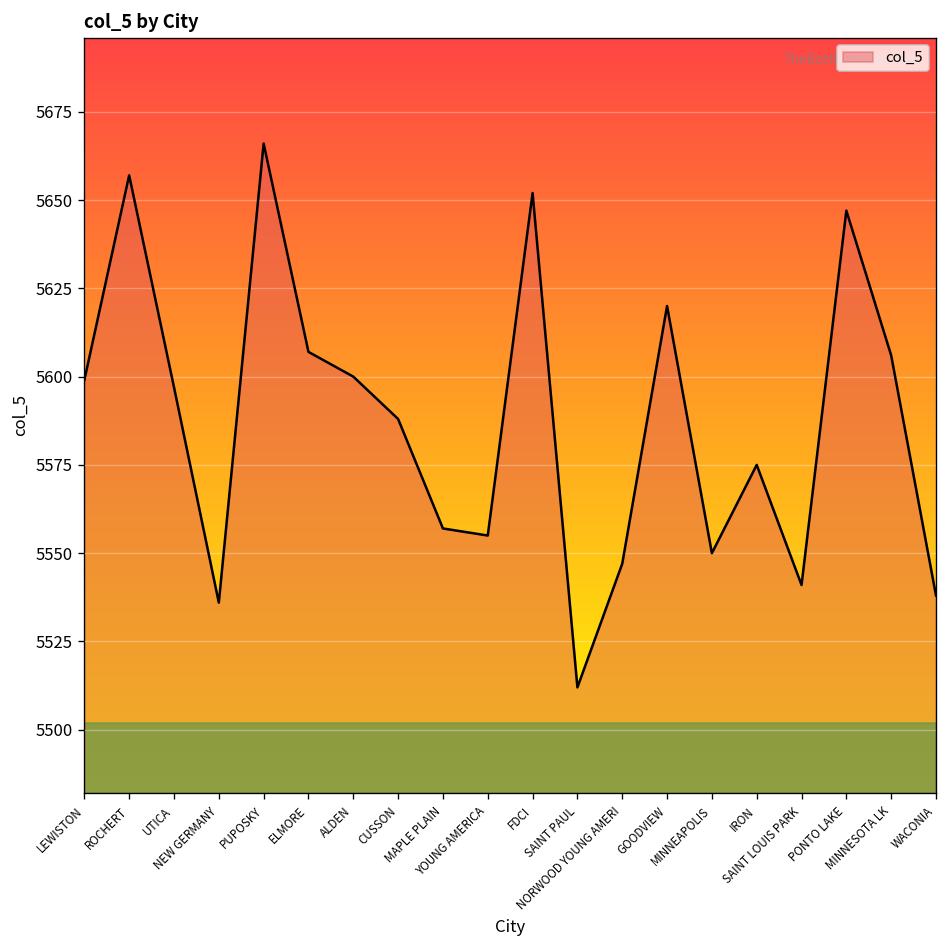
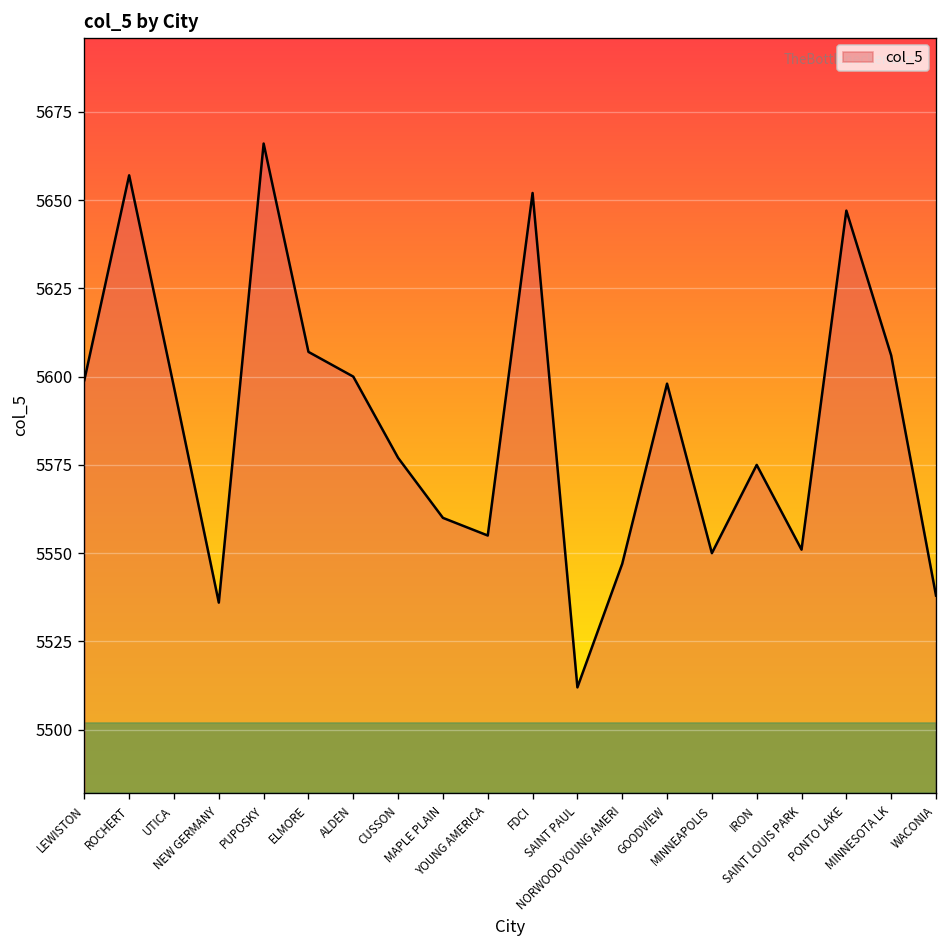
  {
    "LEWISTON": 5599,
    "ROCHERT": 5657,
    "UTICA": 5597,
    "NEW GERMANY": 5536,
    "PUPOSKY": 5666,
    "ELMORE": 5607,
    "ALDEN": 5600,
-   "CUSSON": 5588,
-   "MAPLE PLAIN": 5557,
+   "CUSSON": 5577,
+   "MAPLE PLAIN": 5560,
    "YOUNG AMERICA": 5555,
    "FDCI": 5652,
    "SAINT PAUL": 5512,
    "NORWOOD YOUNG AMERI": 5547,
-   "GOODVIEW": 5620,
+   "GOODVIEW": 5598,
    "MINNEAPOLIS": 5550,
    "IRON": 5575,
-   "SAINT LOUIS PARK": 5541,
+   "SAINT LOUIS PARK": 5551,
    "PONTO LAKE": 5647,
    "MINNESOTA LK": 5606,
    "WACONIA": 5538
  }
